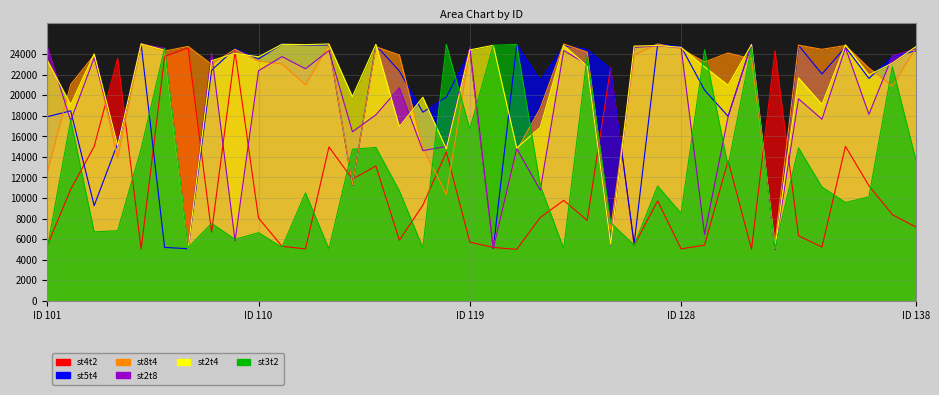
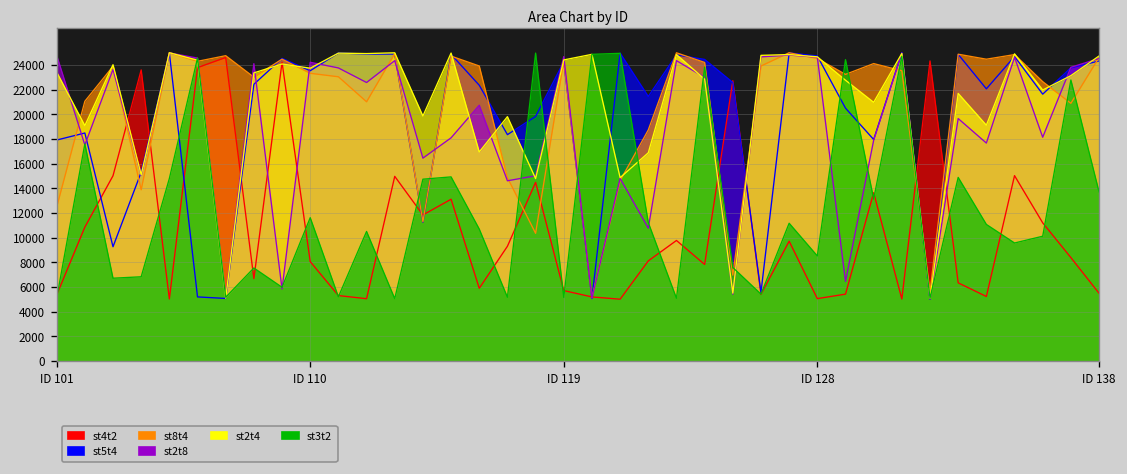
  {
    "st4t2": {
      "ID 101": 5300,
      "ID 110": 8000,
      "ID 119": 5700,
      "ID 128": 5000,
-     "ID 138": 7200
+     "ID 138": 5500
    },
    "st5t4": {
      "ID 101": 17900
    },
    "st8t4": {
      "ID 101": 12500
    },
    "st2t8": {
      "ID 101": 24800,
-     "ID 110": 22400,
+     "ID 110": 24200,
      "ID 119": 24700
    },
    "st2t4": {
      "ID 101": 23400
    },
    "st3t2": {
      "ID 101": 5100,
-     "ID 110": 6600,
-     "ID 119": 16700,
+     "ID 110": 11600,
+     "ID 119": 5100,
      "ID 128": 8500,
      "ID 138": 13700
    }
  }
